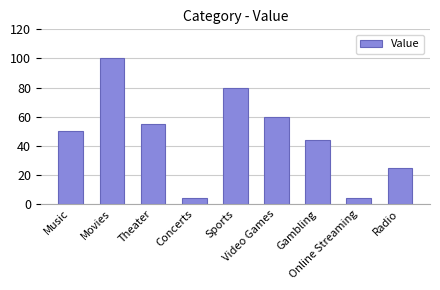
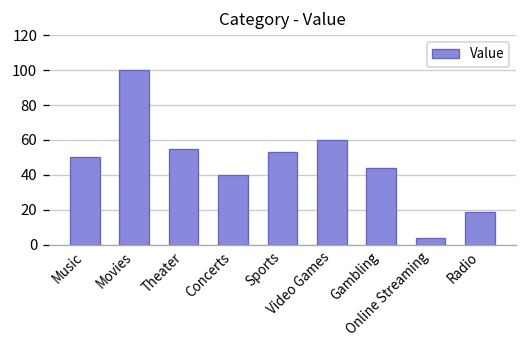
  {
    "Music": 50,
    "Movies": 100,
    "Theater": 55,
-   "Concerts": 4,
-   "Sports": 80,
+   "Concerts": 40,
+   "Sports": 53,
    "Video Games": 60,
    "Gambling": 44,
    "Online Streaming": 4,
-   "Radio": 25
+   "Radio": 19
  }
